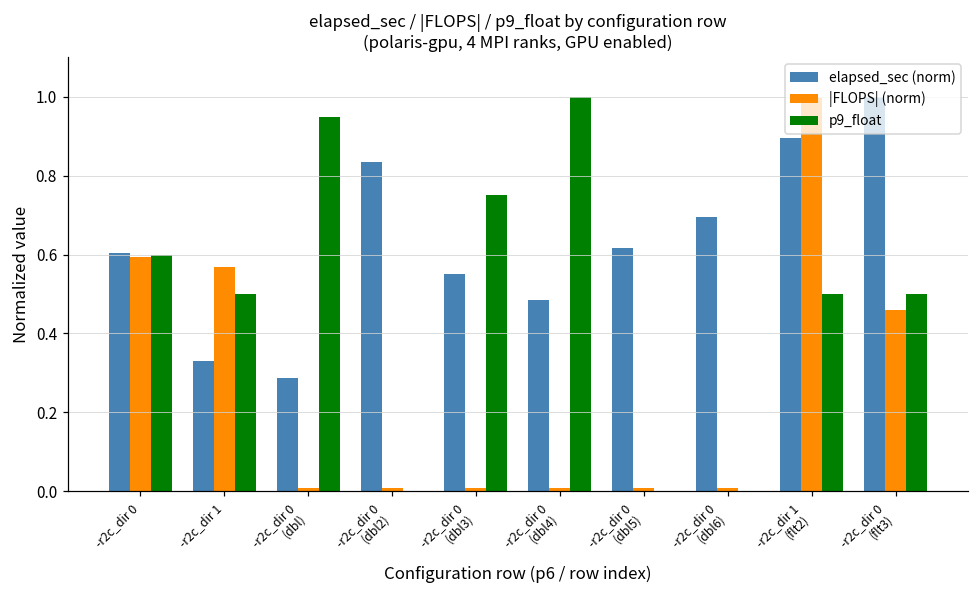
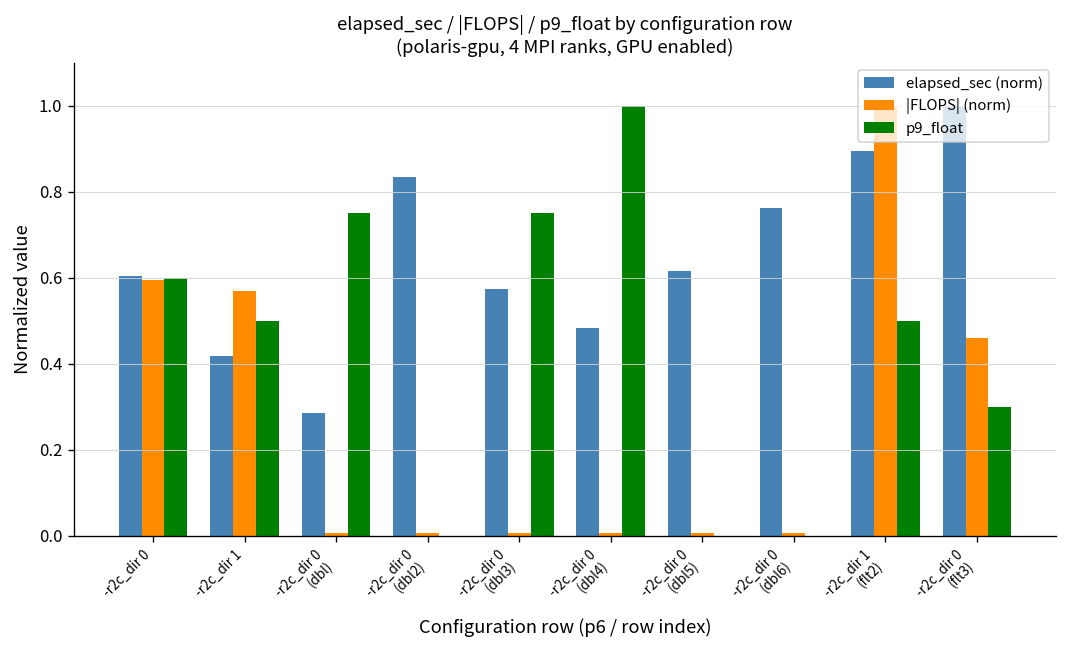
  {
    "elapsed_sec (norm)": {
      "-r2c_dir 0": 0.60,
-     "-r2c_dir 1": 0.33,
+     "-r2c_dir 1": 0.42,
      "-r2c_dir 0 (dbl)": 0.29,
      "-r2c_dir 0 (dbl2)": 0.83,
-     "-r2c_dir 0 (dbl3)": 0.55,
+     "-r2c_dir 0 (dbl3)": 0.57,
      "-r2c_dir 0 (dbl4)": 0.48,
      "-r2c_dir 0 (dbl5)": 0.62,
-     "-r2c_dir 0 (dbl6)": 0.70,
+     "-r2c_dir 0 (dbl6)": 0.76,
      "-r2c_dir 1 (flt2)": 0.90
    },
    "|FLOPS| (norm)": {
      "-r2c_dir 0": 0.59,
      "-r2c_dir 1": 0.57,
      "-r2c_dir 0 (dbl)": 0.01,
      "-r2c_dir 0 (dbl2)": 0.01,
      "-r2c_dir 0 (dbl3)": 0.01,
      "-r2c_dir 0 (dbl4)": 0.01,
      "-r2c_dir 0 (dbl5)": 0.01,
      "-r2c_dir 0 (dbl6)": 0.01,
      "-r2c_dir 0 (flt3)": 0.46
    },
    "p9_float": {
      "-r2c_dir 0": 0.60,
      "-r2c_dir 1": 0.50,
-     "-r2c_dir 0 (dbl)": 0.95,
+     "-r2c_dir 0 (dbl)": 0.75,
      "-r2c_dir 0 (dbl2)": 0.00,
      "-r2c_dir 0 (dbl3)": 0.75,
      "-r2c_dir 0 (dbl4)": 1.00,
      "-r2c_dir 0 (dbl5)": 0.00,
      "-r2c_dir 0 (dbl6)": 0.00,
      "-r2c_dir 1 (flt2)": 0.50,
-     "-r2c_dir 0 (flt3)": 0.5
+     "-r2c_dir 0 (flt3)": 0.3
    }
  }
